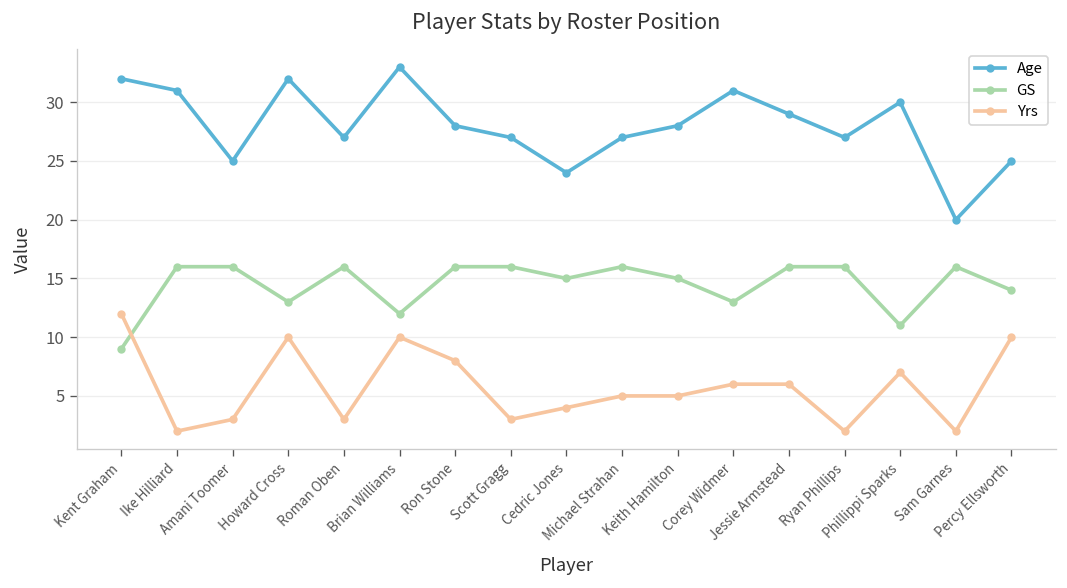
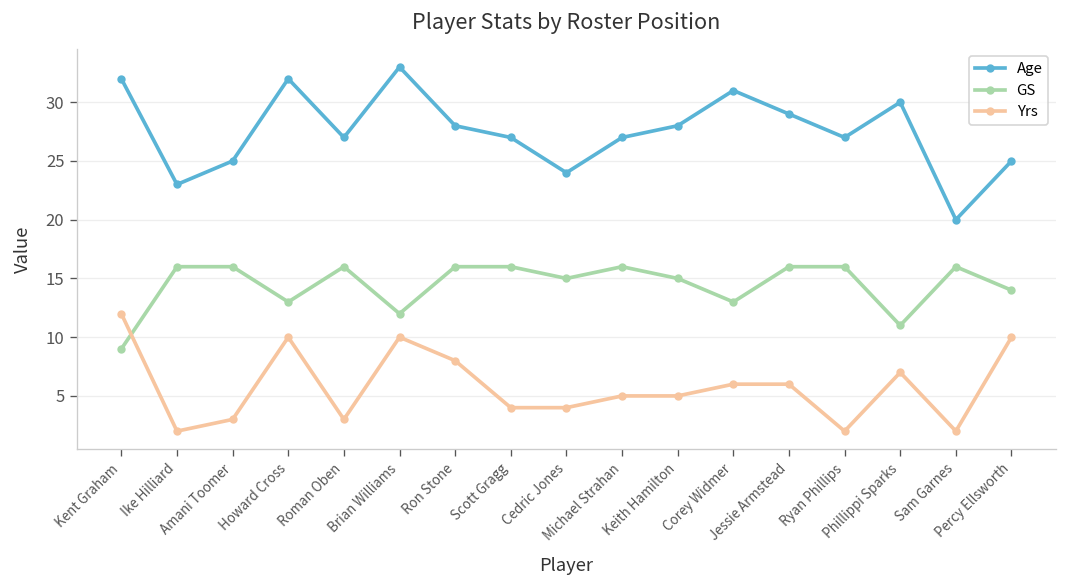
  {
    "Age": {
      "Kent Graham": 32,
-     "Ike Hilliard": 31,
+     "Ike Hilliard": 23,
      "Amani Toomer": 25,
      "Howard Cross": 32,
      "Roman Oben": 27,
      "Brian Williams": 33,
      "Ron Stone": 28,
      "Scott Gragg": 27,
      "Cedric Jones": 24,
      "Michael Strahan": 27,
      "Keith Hamilton": 28,
      "Corey Widmer": 31,
      "Jessie Armstead": 29,
      "Ryan Phillips": 27,
      "Phillippi Sparks": 30,
      "Sam Garnes": 20,
      "Percy Ellsworth": 25
    },
    "GS": {
      "Kent Graham": 9,
      "Ike Hilliard": 16,
      "Amani Toomer": 16,
      "Howard Cross": 13,
      "Roman Oben": 16,
      "Brian Williams": 12,
      "Ron Stone": 16,
      "Scott Gragg": 16,
      "Cedric Jones": 15,
      "Michael Strahan": 16,
      "Keith Hamilton": 15,
      "Corey Widmer": 13,
      "Jessie Armstead": 16,
      "Ryan Phillips": 16,
      "Phillippi Sparks": 11,
      "Sam Garnes": 16,
      "Percy Ellsworth": 14
    },
    "Yrs": {
      "Kent Graham": 12,
      "Ike Hilliard": 2,
      "Amani Toomer": 3,
      "Howard Cross": 10,
      "Roman Oben": 3,
      "Brian Williams": 10,
      "Ron Stone": 8,
-     "Scott Gragg": 3,
+     "Scott Gragg": 4,
      "Cedric Jones": 4,
      "Michael Strahan": 5,
      "Keith Hamilton": 5,
      "Corey Widmer": 6,
      "Jessie Armstead": 6,
      "Ryan Phillips": 2,
      "Phillippi Sparks": 7,
      "Sam Garnes": 2,
      "Percy Ellsworth": 10
    }
  }
